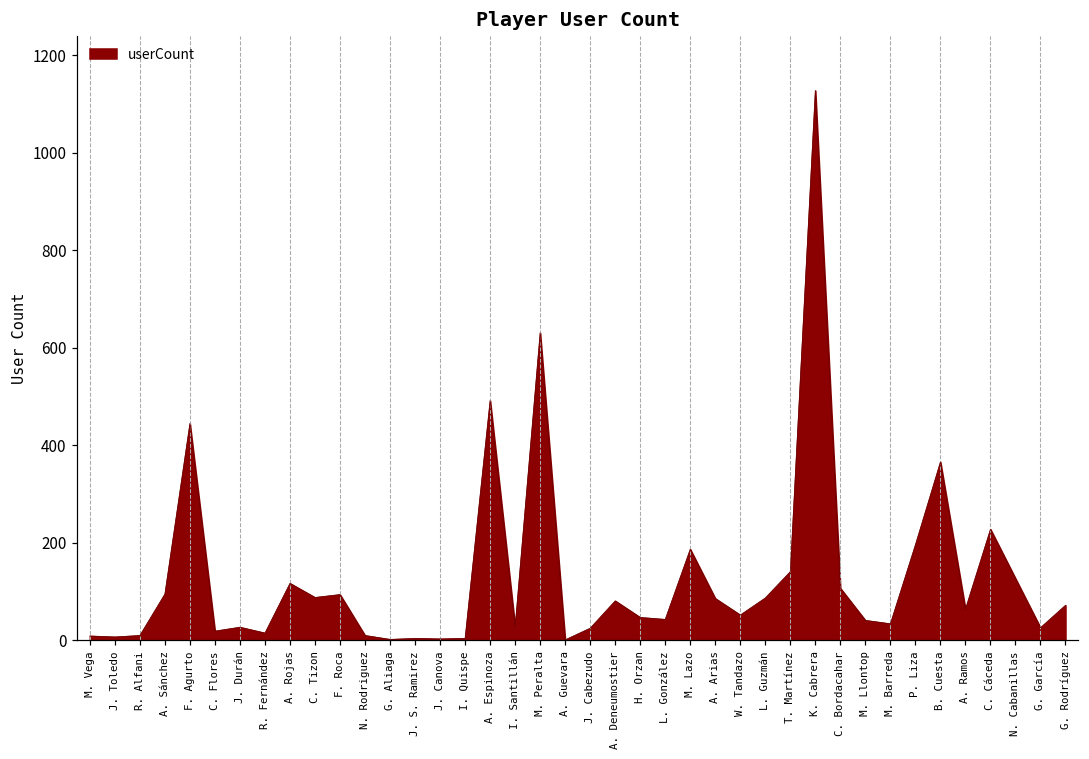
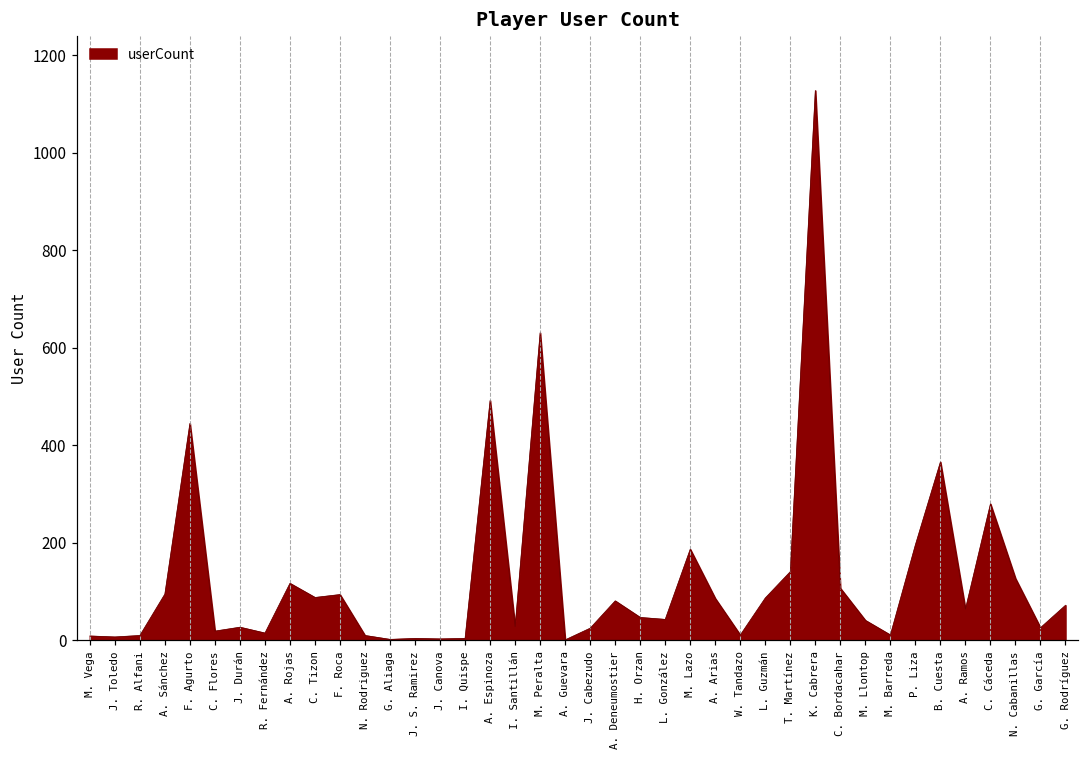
  {
    "M. Vega": 10,
    "J. Toledo": 10,
    "R. Alfani": 10,
    "A. Sánchez": 100,
    "F. Agurto": 450,
    "C. Flores": 20,
    "J. Durán": 30,
    "R. Fernández": 20,
    "A. Rojas": 120,
    "C. Tizon": 90,
    "F. Roca": 90,
    "N. Rodriguez": 10,
    "G. Aliaga": 0,
    "J. S. Ramirez": 0,
    "J. Canova": 0,
    "I. Quispe": 0,
    "A. Espinoza": 490,
    "I. Santillán": 30,
    "M. Peralta": 630,
    "A. Guevara": 0,
    "J. Cabezudo": 30,
    "A. Deneumostier": 80,
    "H. Orzan": 50,
    "L. González": 40,
    "M. Lazo": 190,
    "A. Arias": 90,
-   "W. Tandazo": 50,
+   "W. Tandazo": 10,
    "L. Guzmán": 90,
    "T. Martínez": 140,
    "K. Cabrera": 1130,
    "C. Bordacahar": 110,
    "M. Llontop": 40,
-   "M. Barreda": 30,
+   "M. Barreda": 10,
    "P. Liza": 200,
    "B. Cuesta": 370,
    "A. Ramos": 60,
-   "C. Cáceda": 230,
+   "C. Cáceda": 280,
    "N. Cabanillas": 130,
    "G. García": 30,
    "G. Rodríguez": 70
  }
